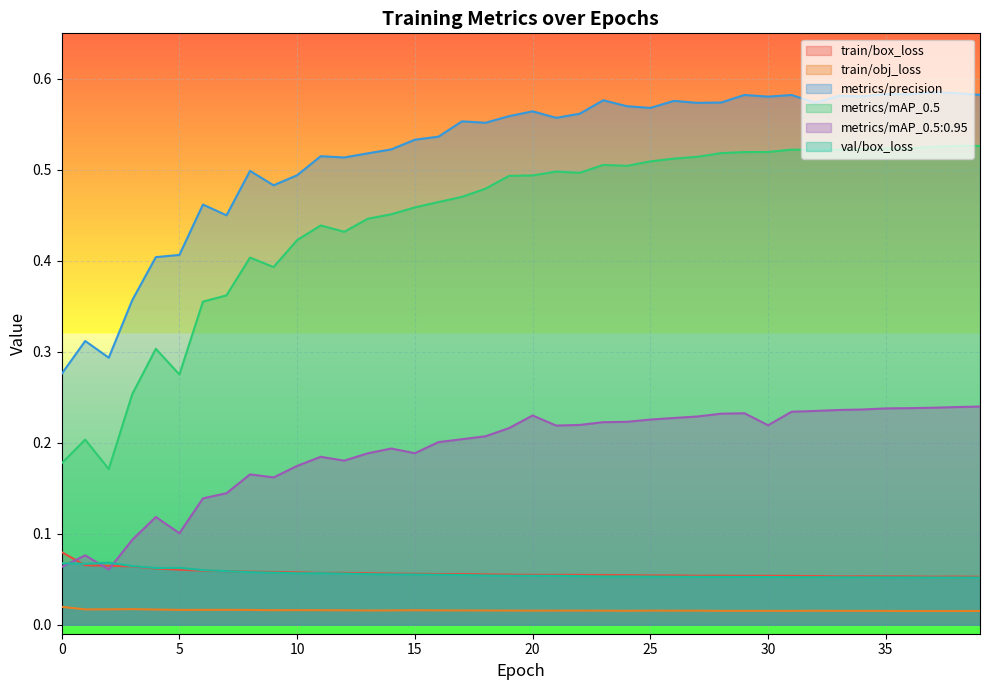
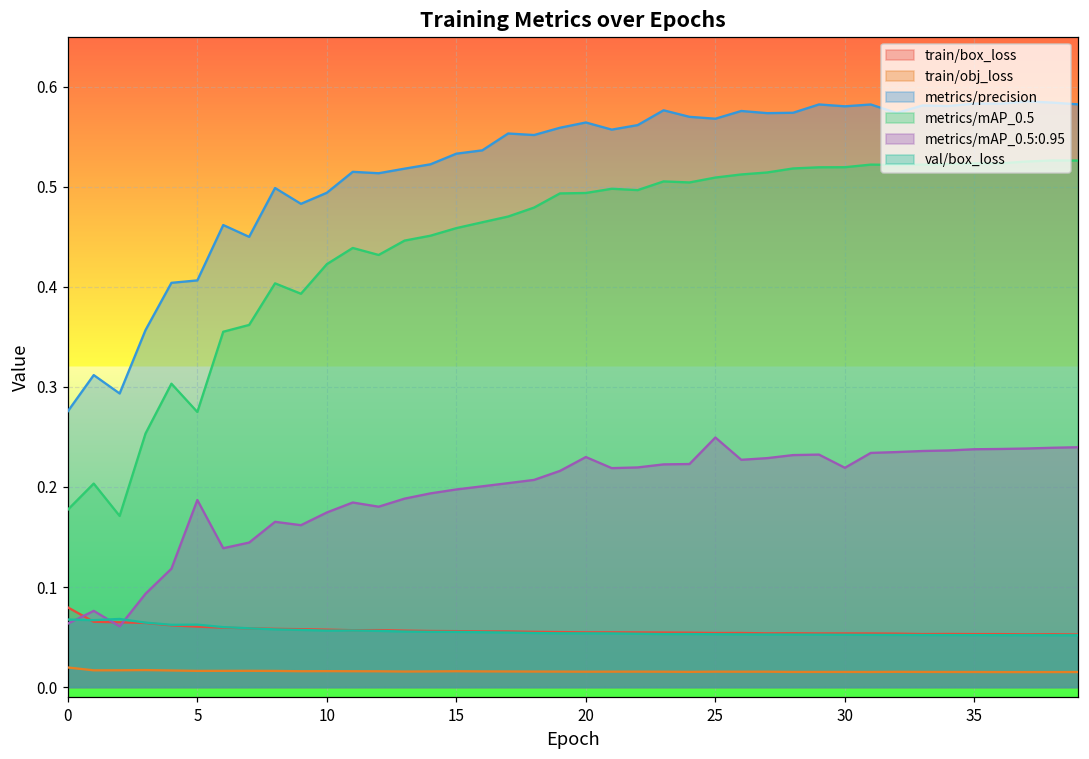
  {
    "metrics/mAP_0.5:0.95": {
      "0": 0.06,
-     "5": 0.10,
+     "5": 0.19,
      "10": 0.17,
-     "15": 0.19,
+     "15": 0.20,
      "20": 0.23,
-     "25": 0.23,
+     "25": 0.25,
      "30": 0.22,
      "35": 0.24
    }
  }
